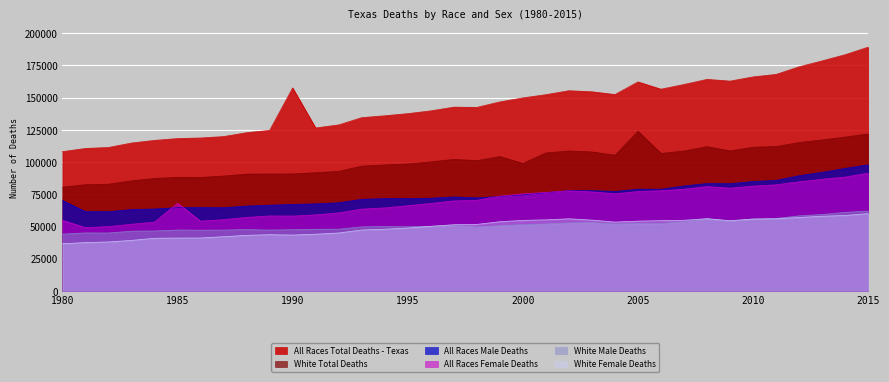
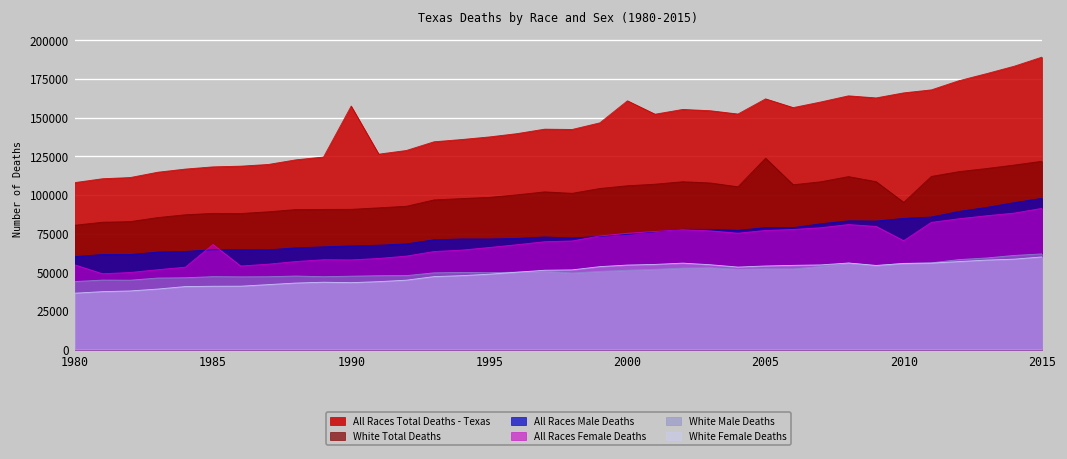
  {
    "All Races Total Deaths - Texas": {
      "1980": 108000,
      "1985": 118000,
      "1990": 158000,
      "1995": 138000,
-     "2000": 150000,
+     "2000": 161000,
      "2005": 162000,
      "2010": 166000,
      "2015": 189000
    },
    "White Total Deaths": {
      "1980": 80000,
      "1985": 88000,
      "1990": 91000,
      "1995": 98000,
-     "2000": 99000,
+     "2000": 106000,
      "2005": 124000,
-     "2010": 111000,
+     "2010": 95000,
      "2015": 122000
    },
    "All Races Male Deaths": {
-     "1980": 70000,
+     "1980": 60000,
      "1985": 65000,
      "1990": 67000,
      "1995": 72000,
      "2010": 85000,
      "2015": 98000
    },
    "All Races Female Deaths": {
      "1980": 55000,
      "1985": 68000,
      "1990": 58000,
      "1995": 66000,
-     "2010": 81000,
+     "2010": 70000,
      "2015": 91000
    },
    "White Male Deaths": {
      "1980": 44000,
      "1985": 47000,
      "1990": 47000,
      "2000": 51000
    },
    "White Female Deaths": {
      "1980": 36000,
      "1985": 41000,
      "1990": 43000,
      "2000": 55000
    }
  }
